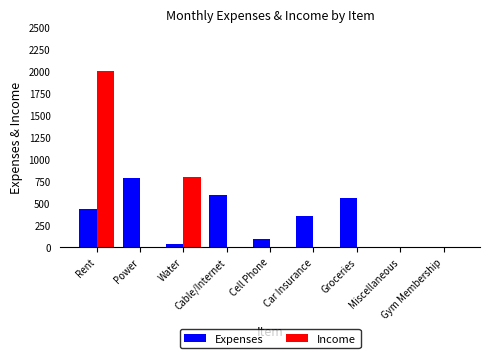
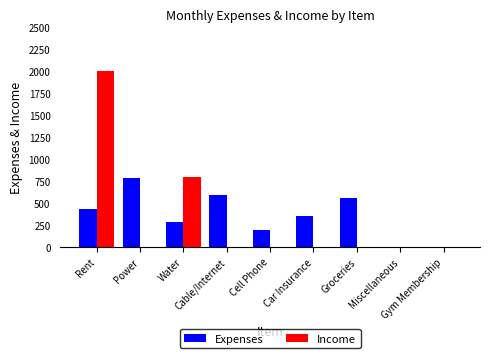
  {
    "Expenses": {
      "Rent": 400,
      "Power": 800,
-     "Water": 0,
+     "Water": 300,
      "Cable/Internet": 600,
-     "Cell Phone": 100,
+     "Cell Phone": 200,
      "Car Insurance": 300,
      "Groceries": 600,
      "Miscellaneous": 0,
      "Gym Membership": 0
    },
    "Income": {
      "Rent": 2000,
      "Power": 0,
      "Water": 800,
      "Cable/Internet": 0,
      "Cell Phone": 0,
      "Car Insurance": 0,
      "Groceries": 0,
      "Miscellaneous": 0,
      "Gym Membership": 0
    }
  }
